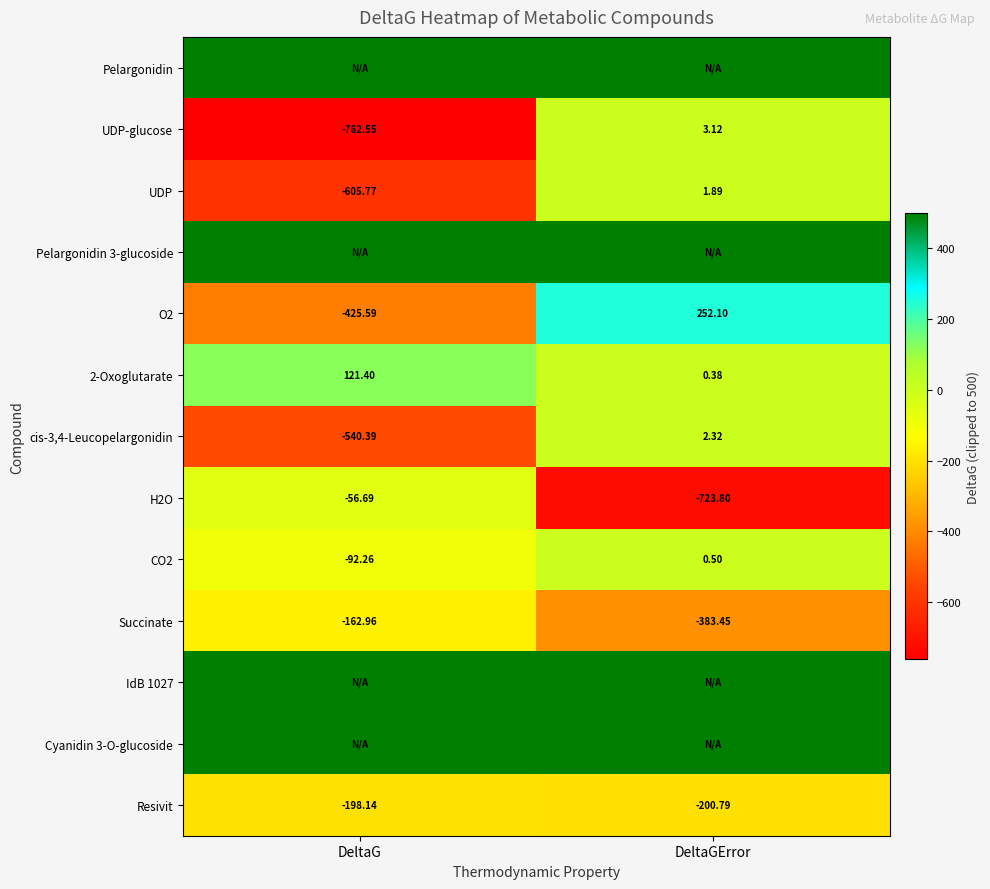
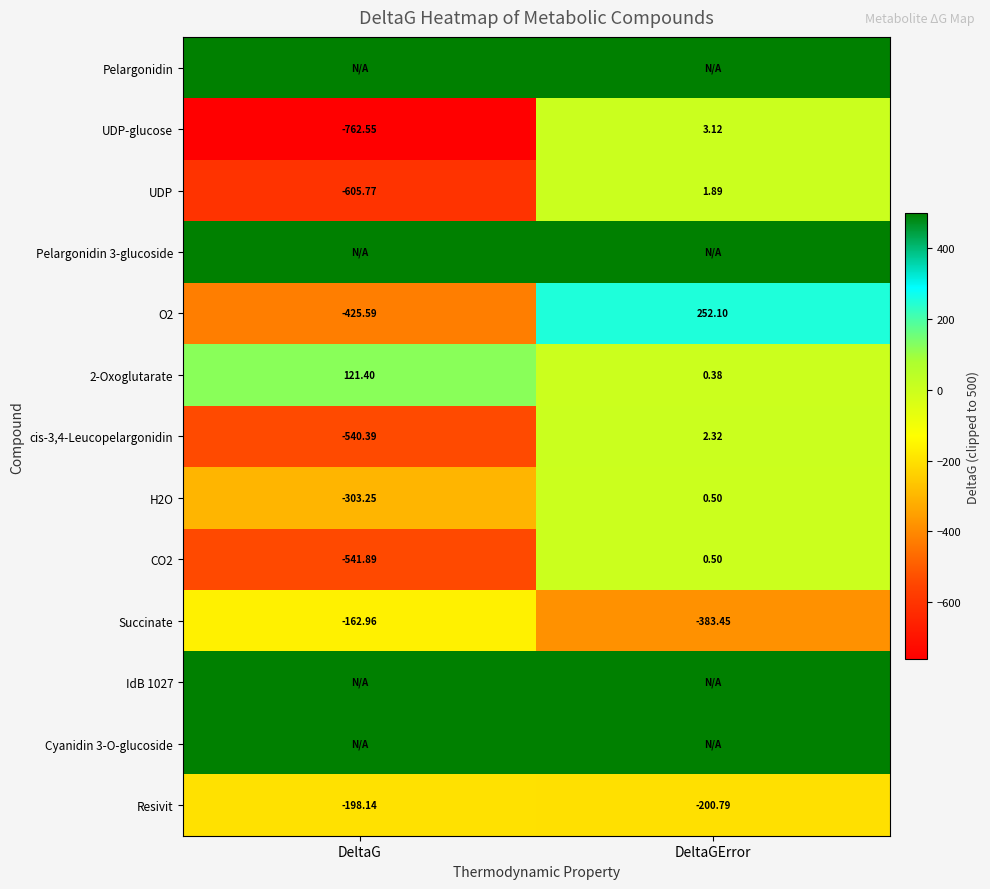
  {
    "UDP-glucose": {
      "DeltaG": -762.55,
      "DeltaGError": 3.12
    },
    "UDP": {
      "DeltaG": -605.77,
      "DeltaGError": 1.89
    },
    "O2": {
      "DeltaG": -425.59,
      "DeltaGError": 252.10
    },
    "2-Oxoglutarate": {
      "DeltaG": 121.40,
      "DeltaGError": 0.38
    },
    "cis-3,4-Leucopelargonidin": {
      "DeltaG": -540.39,
      "DeltaGError": 2.32
    },
    "H2O": {
-     "DeltaG": -56.69,
-     "DeltaGError": -723.80
+     "DeltaG": -303.25,
+     "DeltaGError": 0.50
    },
    "CO2": {
-     "DeltaG": -92.26,
+     "DeltaG": -541.89,
      "DeltaGError": 0.50
    },
    "Succinate": {
      "DeltaG": -162.96,
      "DeltaGError": -383.45
    },
    "Resivit": {
      "DeltaG": -198.14,
      "DeltaGError": -200.79
    }
  }
